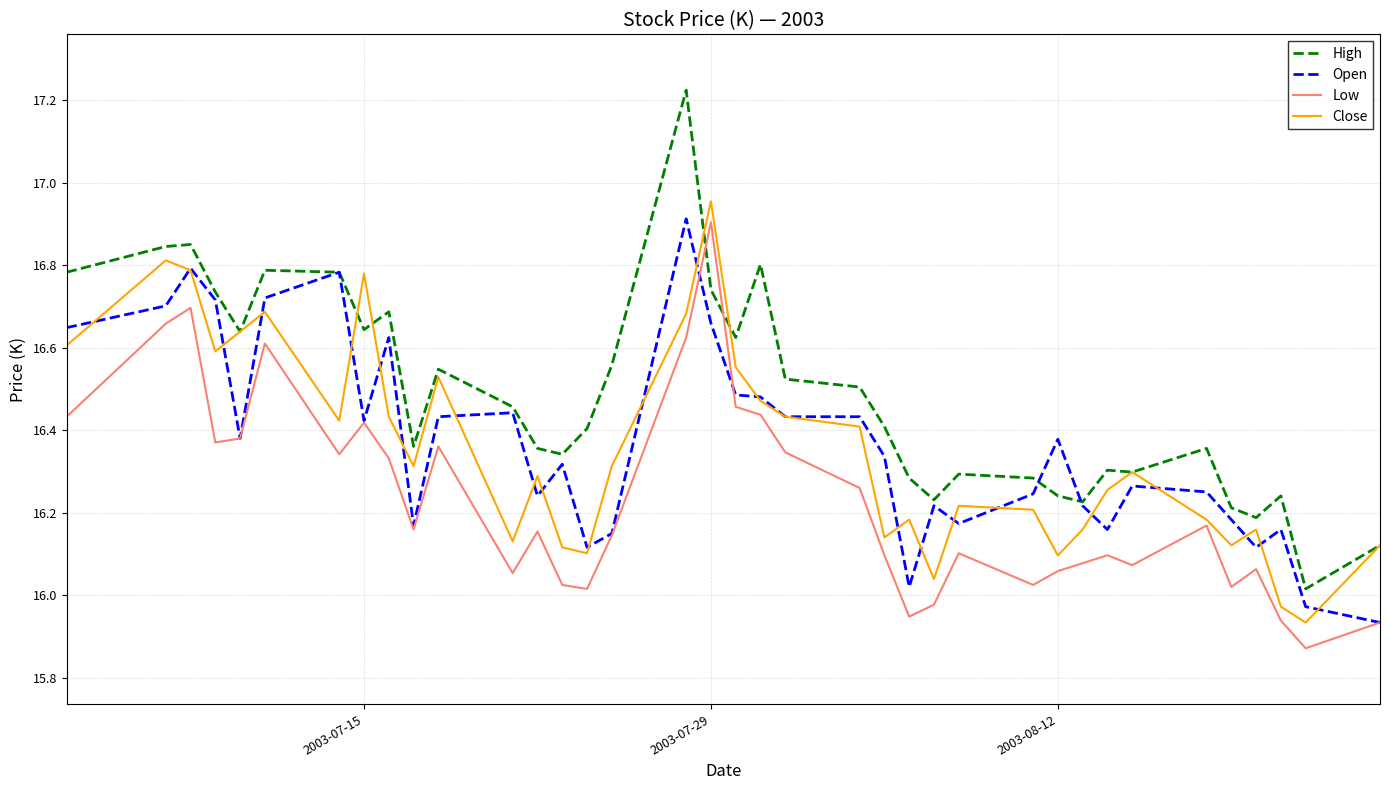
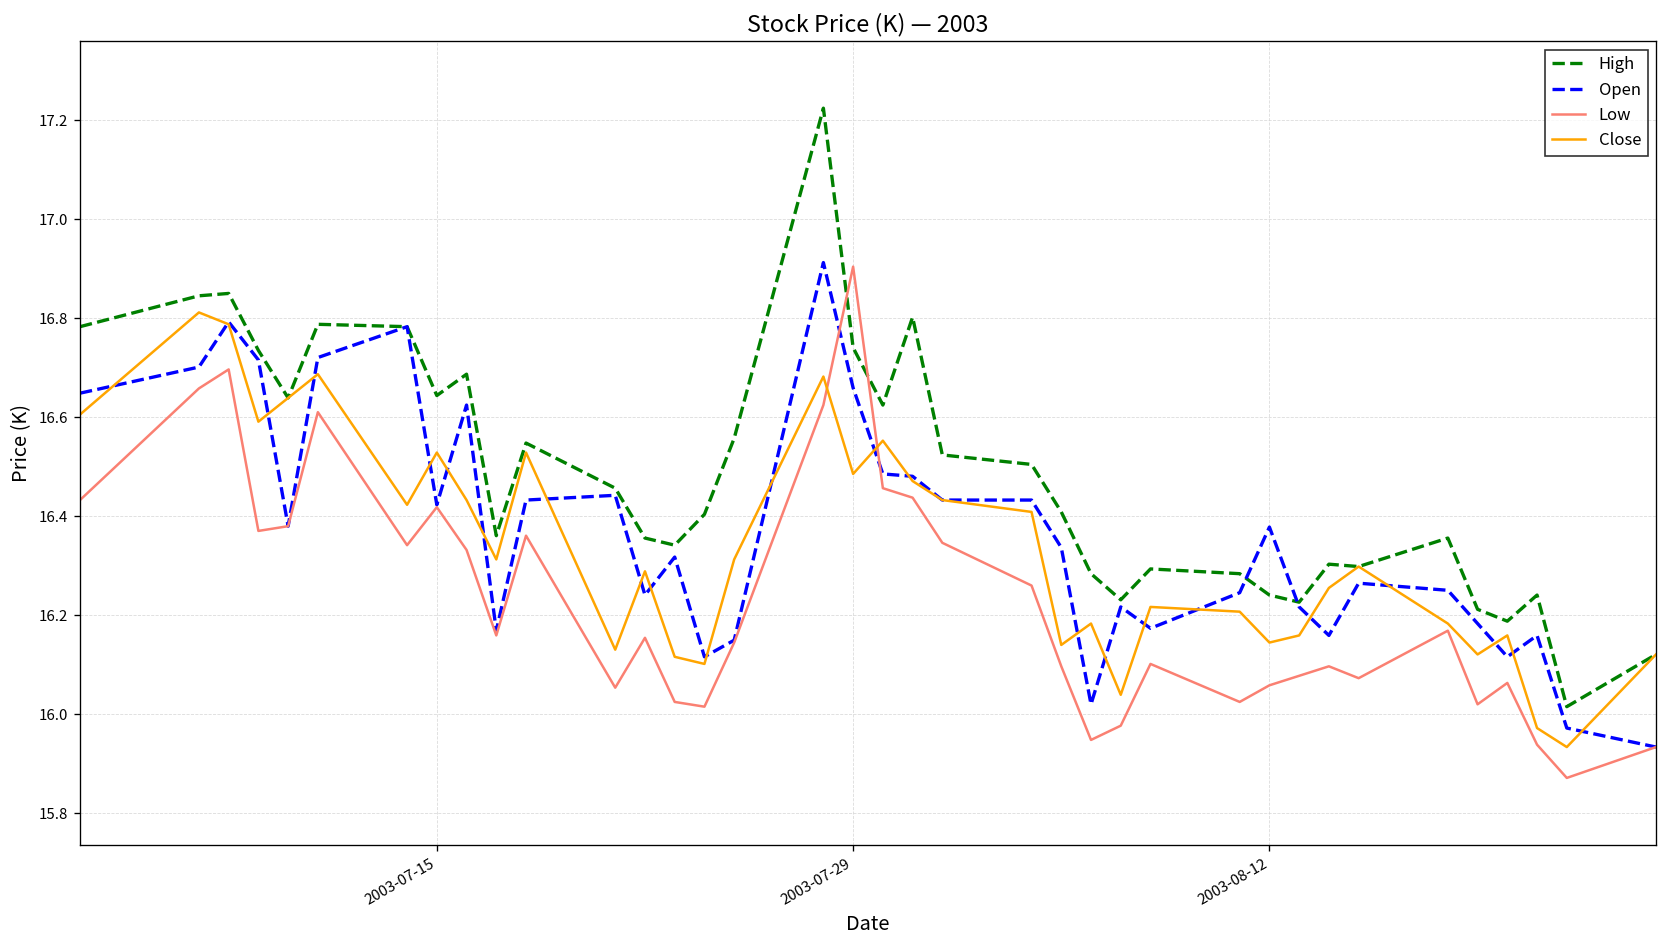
  {
    "High": {
      "2003-07-15": 16.64,
      "2003-07-29": 16.74,
      "2003-08-12": 16.24
    },
    "Open": {
      "2003-07-29": 16.66,
      "2003-08-12": 16.38
    },
    "Low": {
      "2003-07-29": 16.90,
      "2003-08-12": 16.06
    },
    "Close": {
-     "2003-07-15": 16.78,
-     "2003-07-29": 16.96,
-     "2003-08-12": 16.10
+     "2003-07-15": 16.53,
+     "2003-07-29": 16.49,
+     "2003-08-12": 16.14
    }
  }
